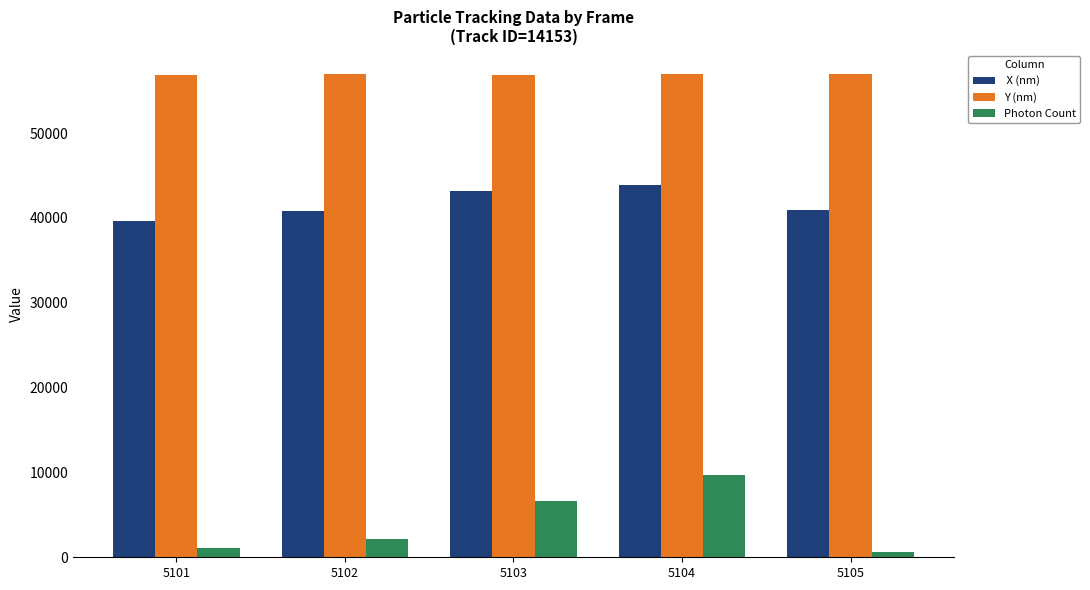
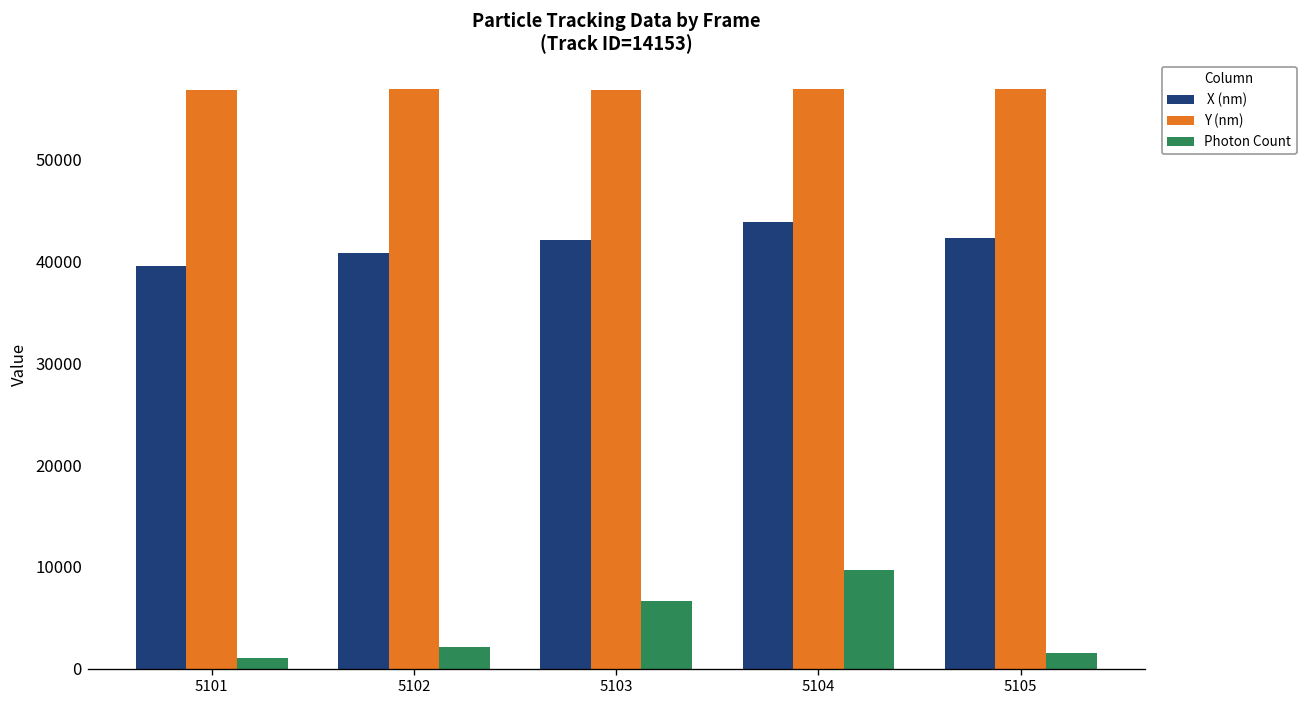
  {
    "X (nm)": {
      "5101": 40000,
      "5102": 41000,
-     "5103": 43000,
+     "5103": 42000,
      "5104": 44000,
-     "5105": 41000
+     "5105": 42000
    },
    "Y (nm)": {
      "5101": 57000,
      "5102": 57000,
      "5103": 57000,
      "5104": 57000,
      "5105": 57000
    },
    "Photon Count": {
      "5101": 1000,
      "5102": 2000,
      "5103": 7000,
      "5104": 10000,
-     "5105": 1000
+     "5105": 2000
    }
  }
